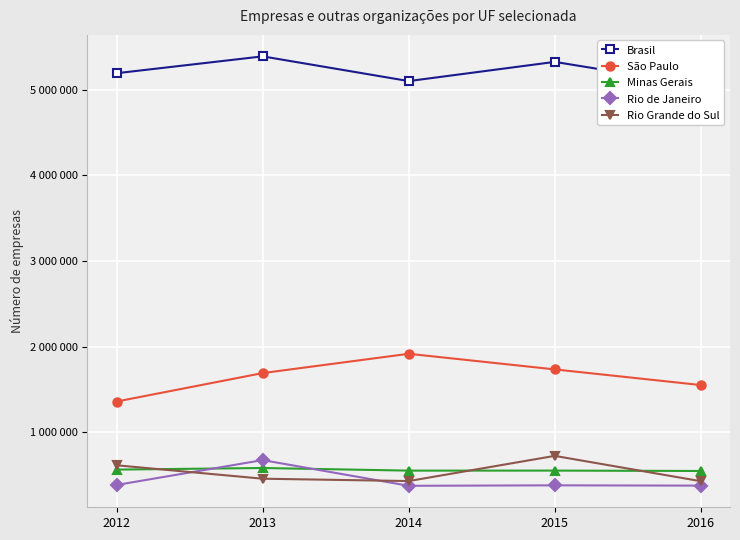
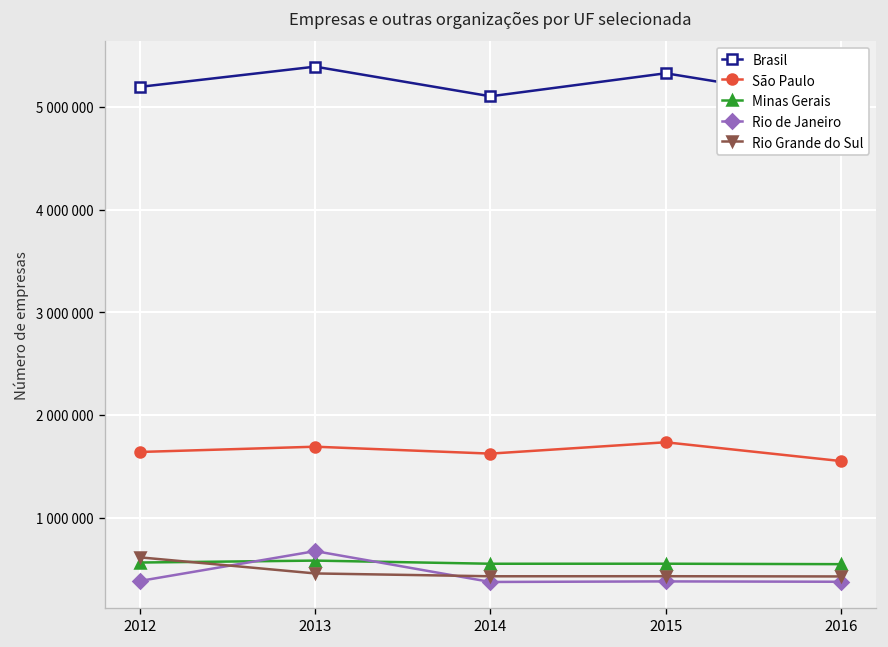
  {
    "Brasil": {
      "2012": 5200000,
      "2013": 5400000,
      "2014": 5100000,
      "2015": 5300000
    },
    "São Paulo": {
-     "2012": 1400000,
+     "2012": 1600000,
      "2013": 1700000,
-     "2014": 1900000,
+     "2014": 1600000,
      "2015": 1700000,
      "2016": 1600000
    },
    "Minas Gerais": {
      "2012": 600000,
      "2013": 600000,
      "2014": 600000,
      "2015": 600000,
      "2016": 500000
    },
    "Rio de Janeiro": {
      "2012": 400000,
      "2013": 700000,
      "2014": 400000,
      "2015": 400000,
      "2016": 400000
    },
    "Rio Grande do Sul": {
      "2012": 600000,
      "2013": 500000,
      "2014": 400000,
-     "2015": 700000,
+     "2015": 400000,
      "2016": 400000
    }
  }
